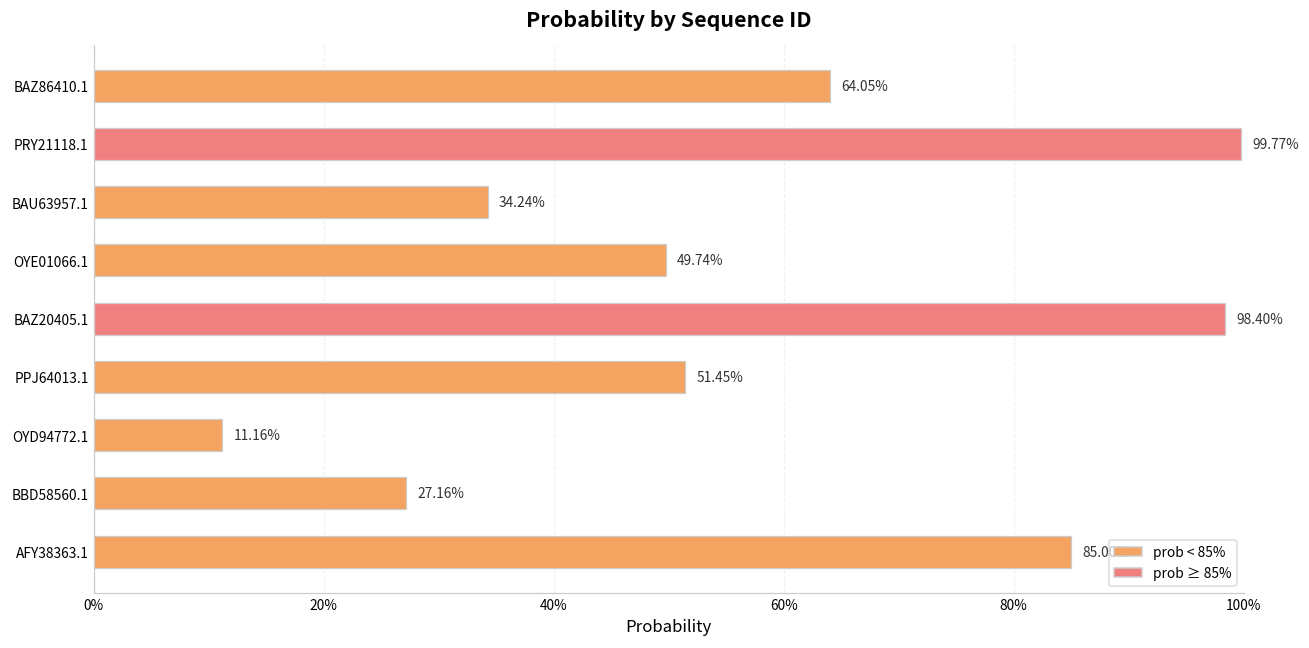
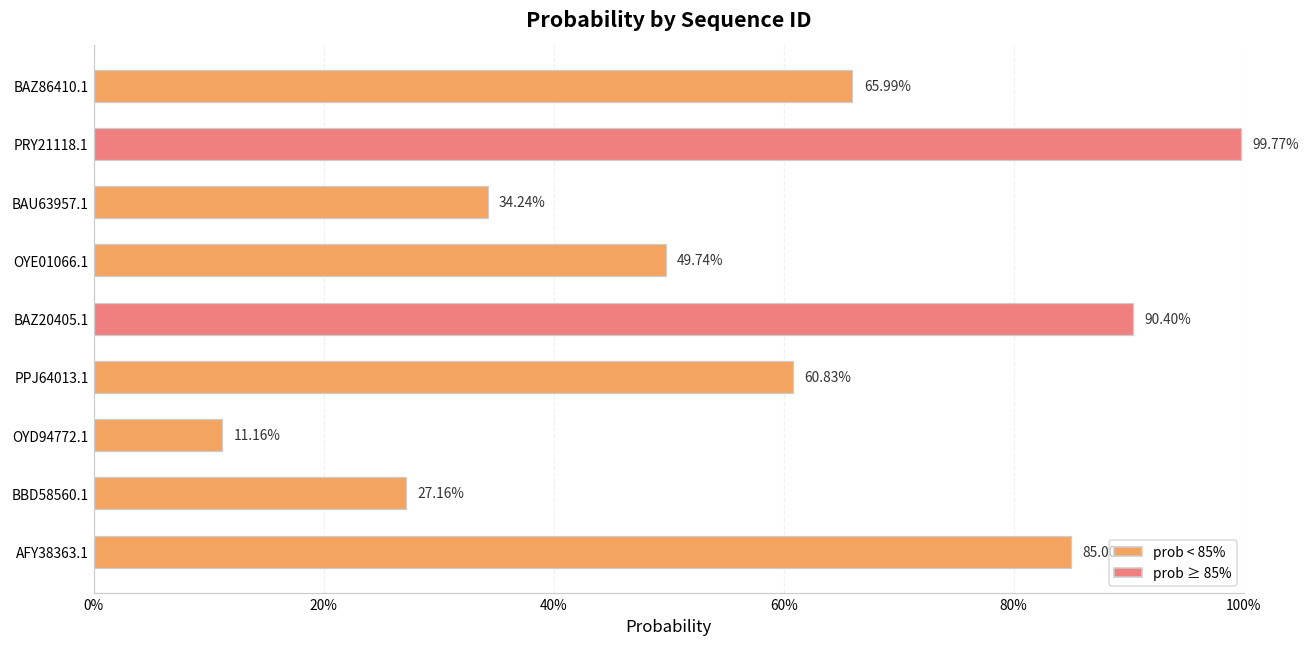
  {
-   "BAZ86410.1": "64.05%",
+   "BAZ86410.1": "65.99%",
    "PRY21118.1": "99.77%",
    "BAU63957.1": "34.24%",
    "OYE01066.1": "49.74%",
-   "BAZ20405.1": "98.40%",
-   "PPJ64013.1": "51.45%",
+   "BAZ20405.1": "90.40%",
+   "PPJ64013.1": "60.83%",
    "OYD94772.1": "11.16%",
    "BBD58560.1": "27.16%"
  }
